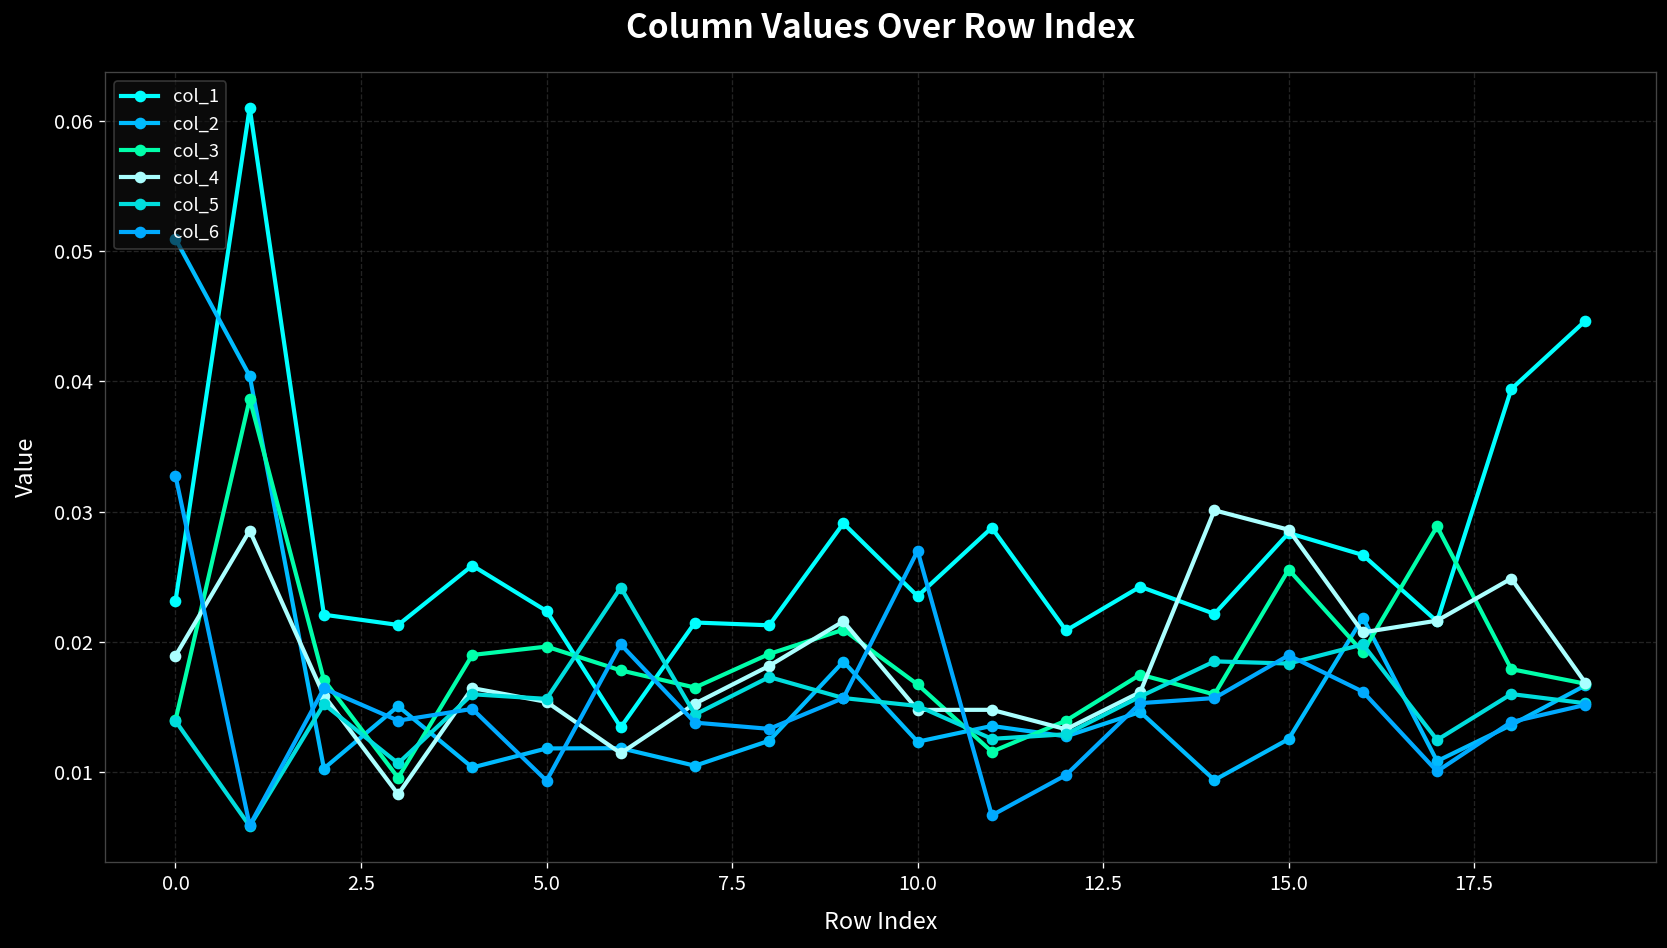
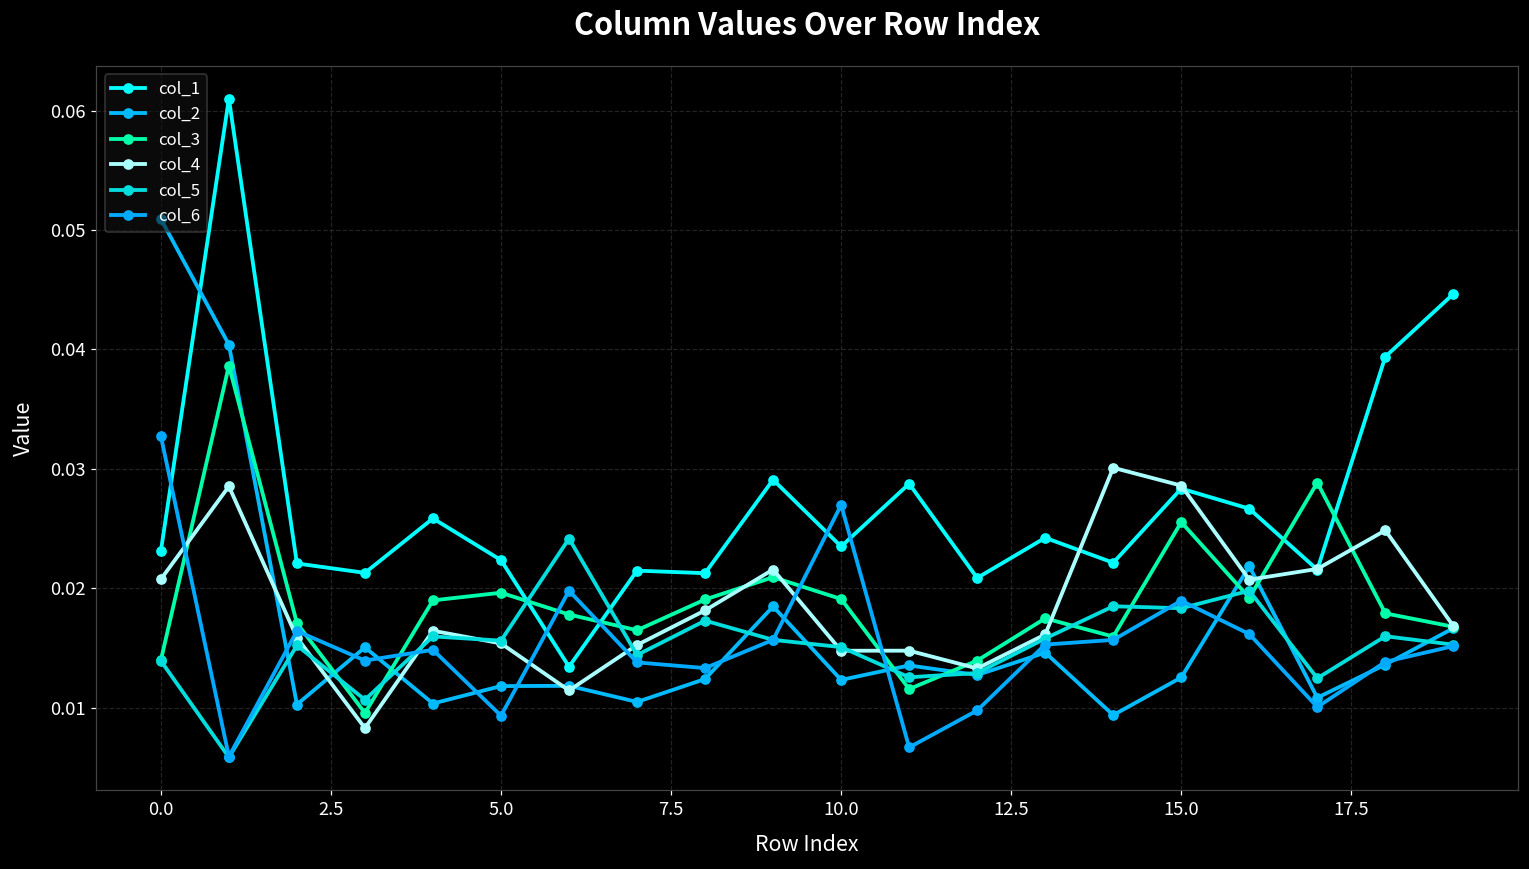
  {
    "col_3": {
      "5.0": 0.0196,
-     "10.0": 0.0167,
+     "10.0": 0.0191,
      "15.0": 0.0255
    },
    "col_4": {
-     "0.0": 0.0189,
+     "0.0": 0.0208,
      "10.0": 0.0148,
      "15.0": 0.0286
    }
  }
